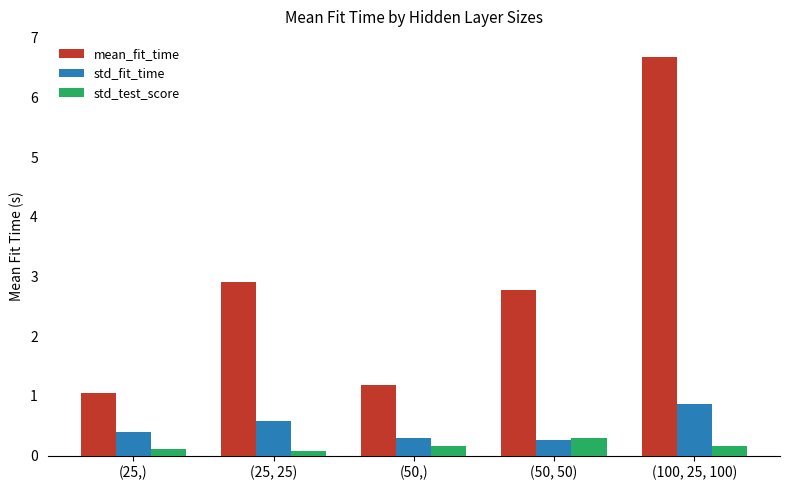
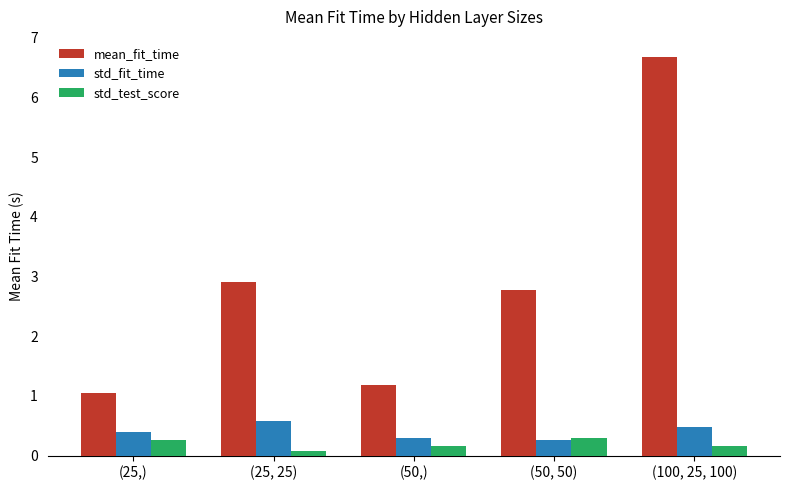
  {
    "mean_fit_time": {
      "(25,)": 1.0,
      "(25, 25)": 2.9,
      "(50,)": 1.2,
      "(50, 50)": 2.8,
      "(100, 25, 100)": 6.7
    },
    "std_fit_time": {
      "(25,)": 0.4,
      "(25, 25)": 0.6,
      "(50,)": 0.3,
      "(50, 50)": 0.3,
-     "(100, 25, 100)": 0.9
+     "(100, 25, 100)": 0.5
    },
    "std_test_score": {
-     "(25,)": 0.1,
+     "(25,)": 0.3,
      "(25, 25)": 0.1,
      "(50,)": 0.2,
      "(50, 50)": 0.3,
      "(100, 25, 100)": 0.2
    }
  }
